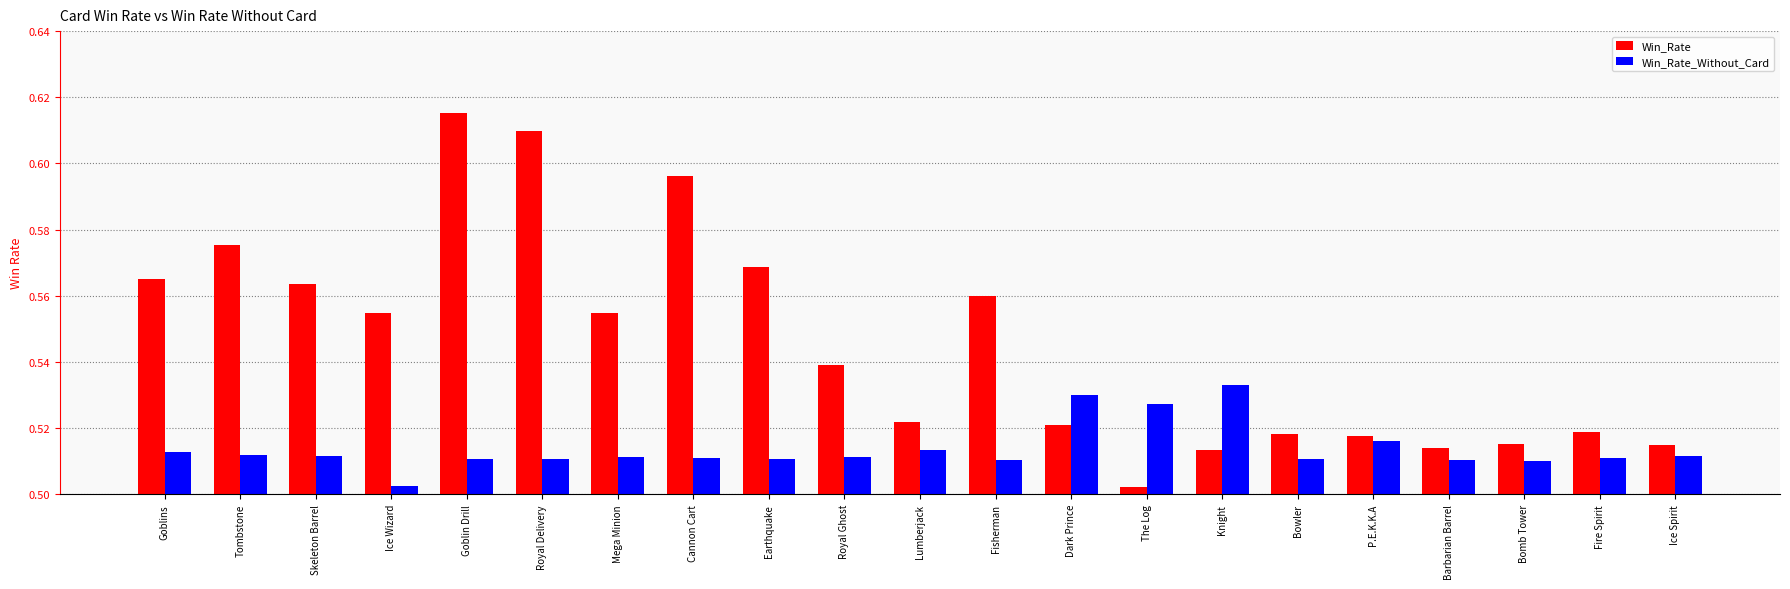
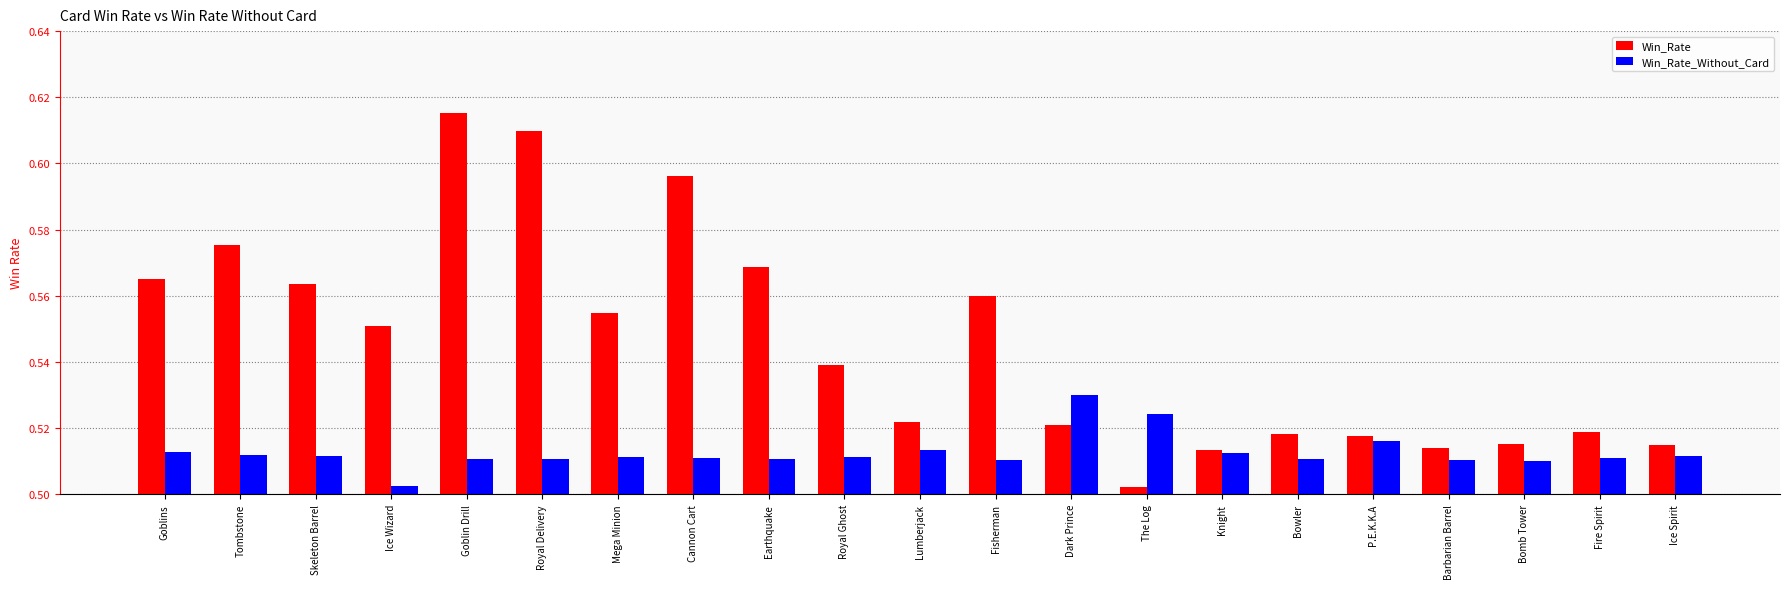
  {
    "Win_Rate": {
      "Goblins": 0.565,
      "Tombstone": 0.575,
      "Skeleton Barrel": 0.563,
-     "Ice Wizard": 0.555,
+     "Ice Wizard": 0.551,
      "Goblin Drill": 0.615,
      "Royal Delivery": 0.610,
      "Mega Minion": 0.555,
      "Cannon Cart": 0.596,
      "Earthquake": 0.569,
      "Royal Ghost": 0.539,
      "Lumberjack": 0.522,
      "Fisherman": 0.560,
      "Dark Prince": 0.521,
      "The Log": 0.502,
      "Knight": 0.513,
      "Bowler": 0.518,
      "P.E.K.K.A": 0.518,
      "Barbarian Barrel": 0.514,
      "Bomb Tower": 0.515,
      "Fire Spirit": 0.519,
      "Ice Spirit": 0.515
    },
    "Win_Rate_Without_Card": {
      "Goblins": 0.513,
      "Tombstone": 0.512,
      "Skeleton Barrel": 0.511,
      "Ice Wizard": 0.503,
      "Goblin Drill": 0.511,
      "Royal Delivery": 0.511,
      "Mega Minion": 0.511,
      "Cannon Cart": 0.511,
      "Earthquake": 0.511,
      "Royal Ghost": 0.511,
      "Lumberjack": 0.513,
      "Fisherman": 0.511,
      "Dark Prince": 0.530,
-     "The Log": 0.527,
-     "Knight": 0.533,
+     "The Log": 0.524,
+     "Knight": 0.513,
      "Bowler": 0.511,
      "P.E.K.K.A": 0.516,
      "Barbarian Barrel": 0.511,
      "Bomb Tower": 0.510,
      "Fire Spirit": 0.511,
      "Ice Spirit": 0.512
    }
  }
